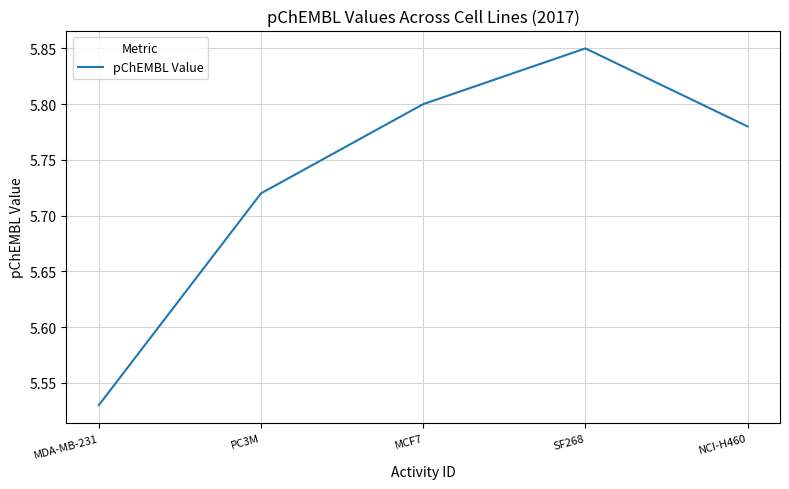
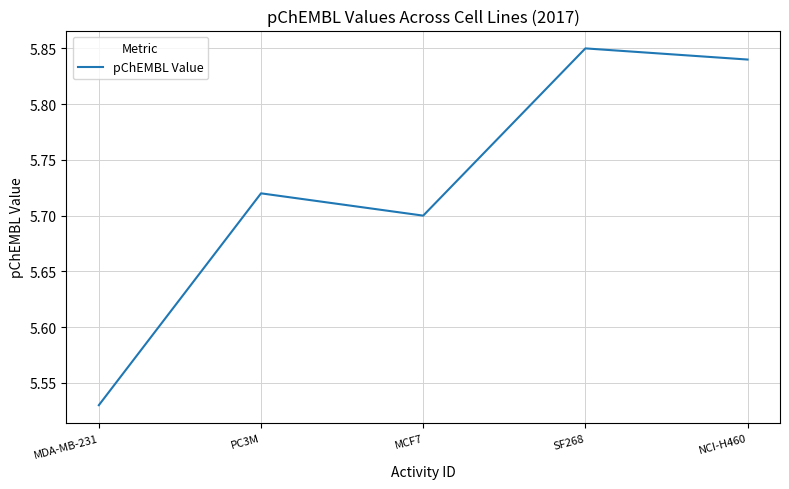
  {
    "MDA-MB-231": 5.53,
    "PC3M": 5.72,
-   "MCF7": 5.8,
+   "MCF7": 5.7,
    "SF268": 5.85,
-   "NCI-H460": 5.78
+   "NCI-H460": 5.84
  }
